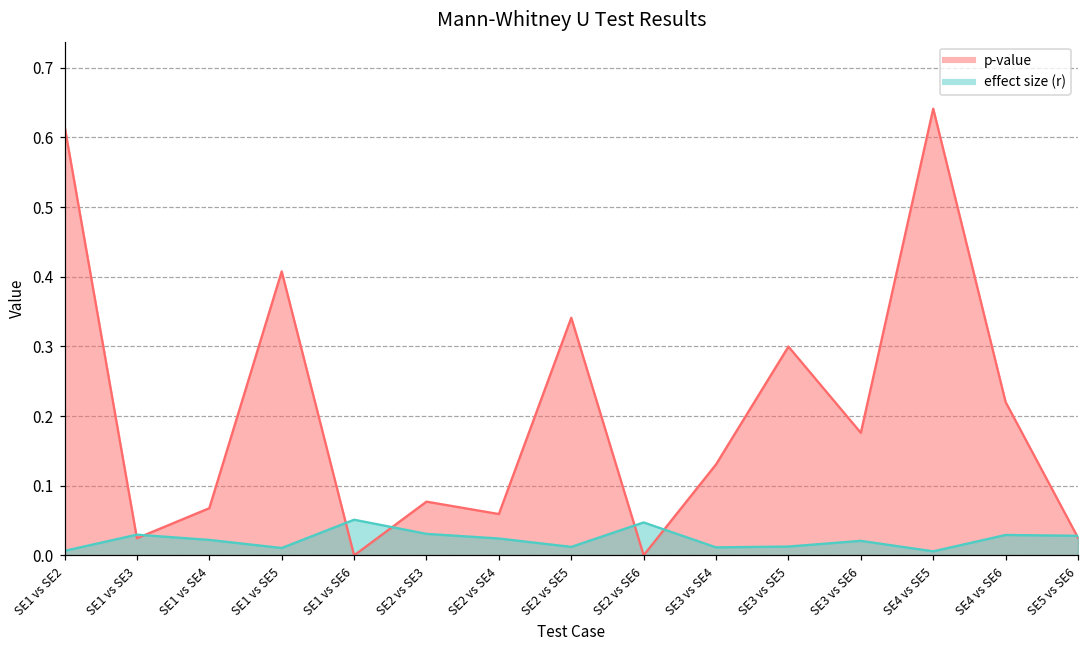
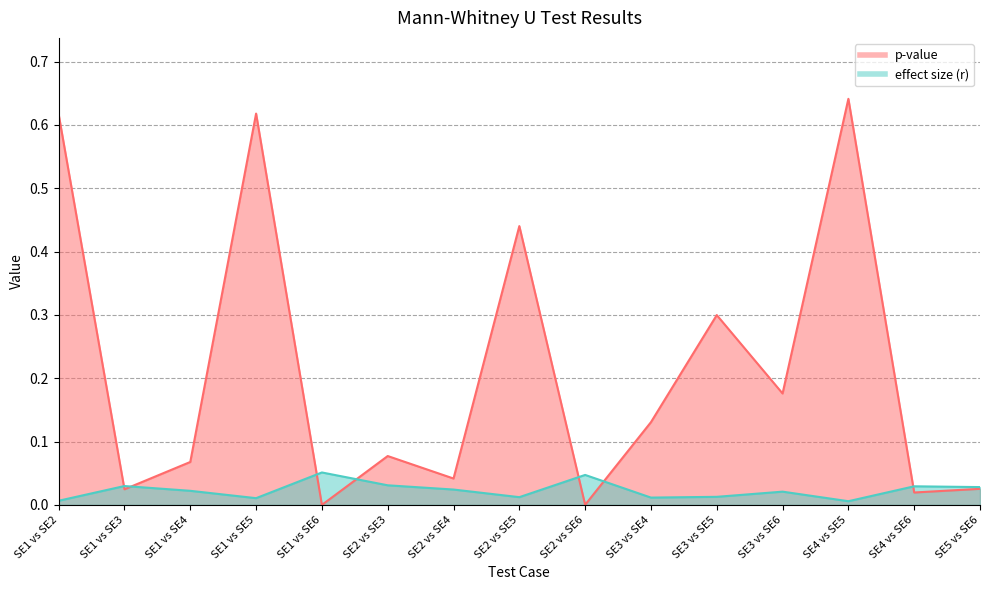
  {
    "p-value": {
      "SE1 vs SE2": 0.62,
      "SE1 vs SE3": 0.02,
      "SE1 vs SE4": 0.07,
-     "SE1 vs SE5": 0.41,
+     "SE1 vs SE5": 0.62,
      "SE1 vs SE6": 0.00,
      "SE2 vs SE3": 0.08,
-     "SE2 vs SE4": 0.06,
-     "SE2 vs SE5": 0.34,
+     "SE2 vs SE4": 0.04,
+     "SE2 vs SE5": 0.44,
      "SE2 vs SE6": 0.00,
      "SE3 vs SE4": 0.13,
      "SE3 vs SE5": 0.30,
      "SE3 vs SE6": 0.18,
      "SE4 vs SE5": 0.64,
-     "SE4 vs SE6": 0.22
+     "SE4 vs SE6": 0.02
    },
    "effect size (r)": {
      "SE1 vs SE2": 0.01,
      "SE1 vs SE3": 0.03,
      "SE1 vs SE4": 0.02,
      "SE1 vs SE5": 0.01,
      "SE1 vs SE6": 0.05,
      "SE2 vs SE3": 0.03,
      "SE2 vs SE4": 0.02,
      "SE2 vs SE5": 0.01,
      "SE2 vs SE6": 0.05,
      "SE3 vs SE4": 0.01,
      "SE3 vs SE5": 0.01,
      "SE3 vs SE6": 0.02,
      "SE4 vs SE5": 0.01,
      "SE4 vs SE6": 0.03
    }
  }
